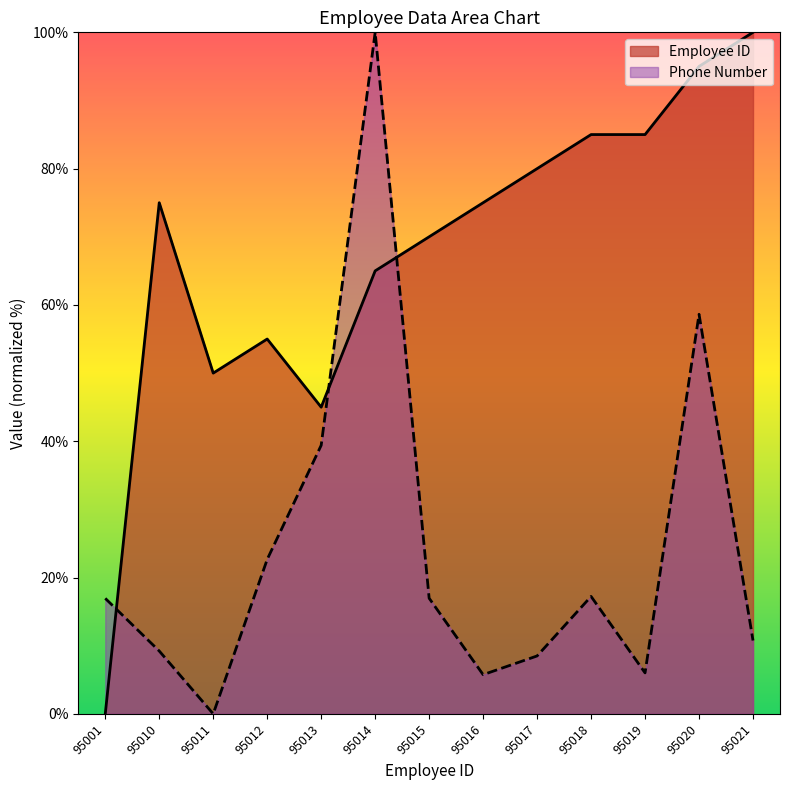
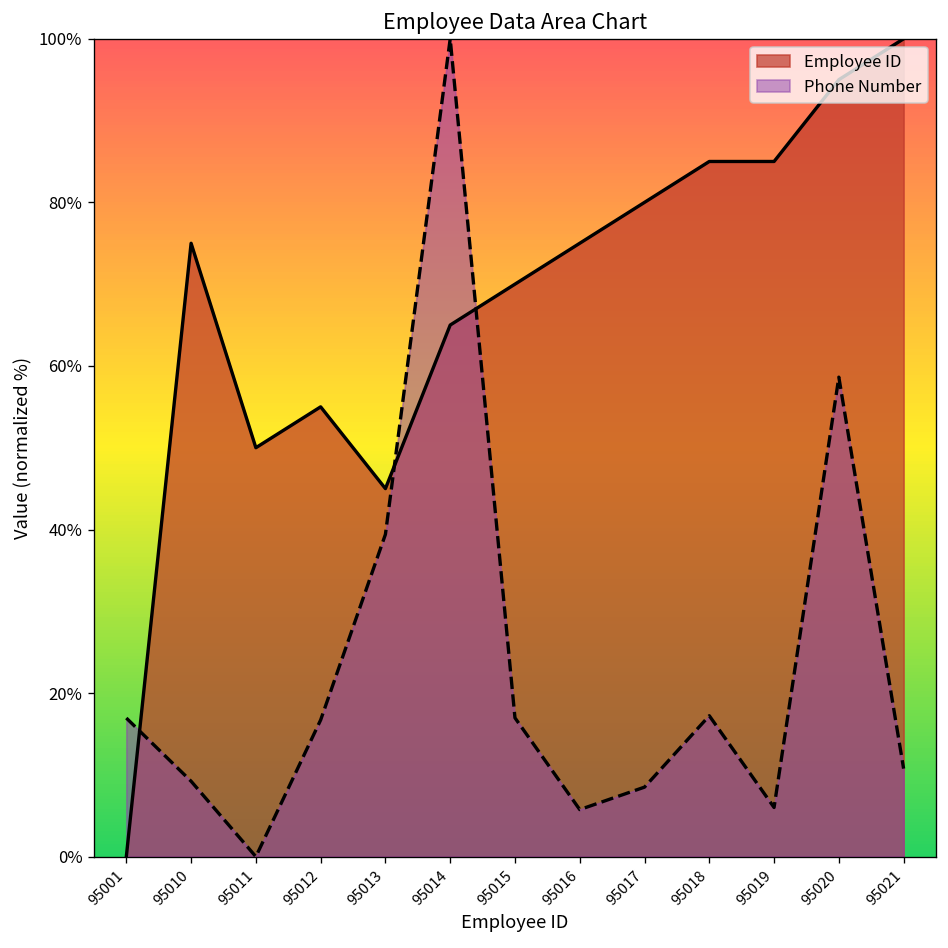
  {
    "Employee ID": {
      "95001": "0%",
      "95010": "75%",
      "95011": "50%",
      "95012": "55%",
      "95013": "45%",
      "95014": "65%",
      "95015": "70%",
      "95016": "75%",
      "95017": "80%",
      "95018": "85%",
      "95019": "85%",
      "95021": "100%"
    },
    "Phone Number": {
      "95001": "17%",
      "95010": "9%",
      "95011": "0%",
-     "95012": "23%",
+     "95012": "17%",
      "95013": "39%",
      "95014": "100%",
      "95015": "17%",
      "95016": "6%",
      "95017": "8%",
      "95018": "17%",
      "95019": "6%",
      "95020": "59%",
      "95021": "11%"
    }
  }
